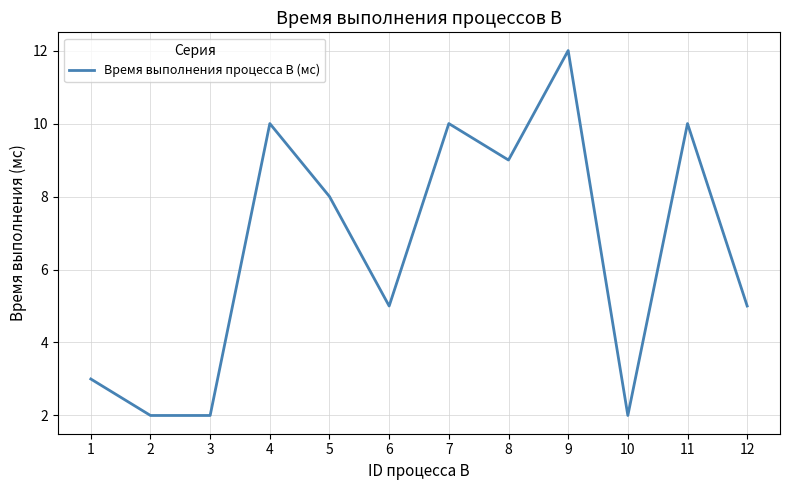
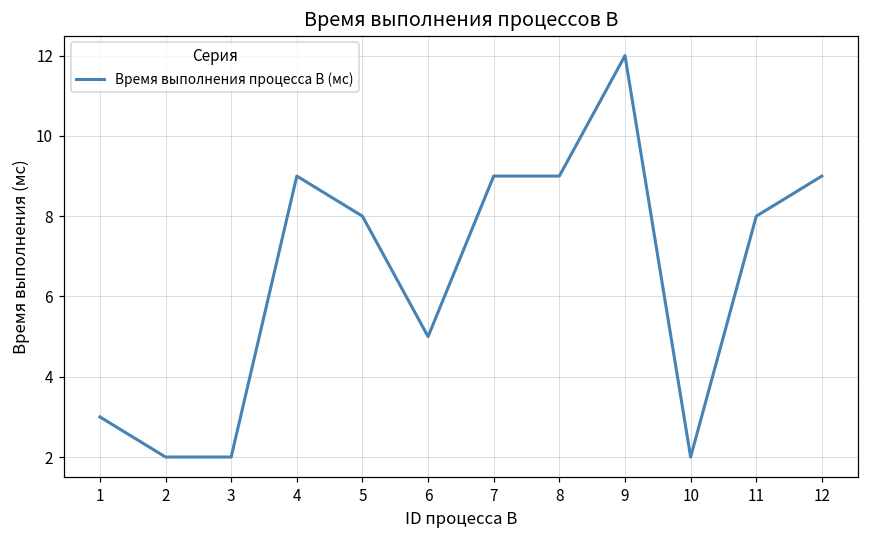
  {
    "1": 3,
    "2": 2,
    "3": 2,
-   "4": 10,
+   "4": 9,
    "5": 8,
    "6": 5,
-   "7": 10,
+   "7": 9,
    "8": 9,
    "9": 12,
    "10": 2,
-   "11": 10,
-   "12": 5
+   "11": 8,
+   "12": 9
  }
